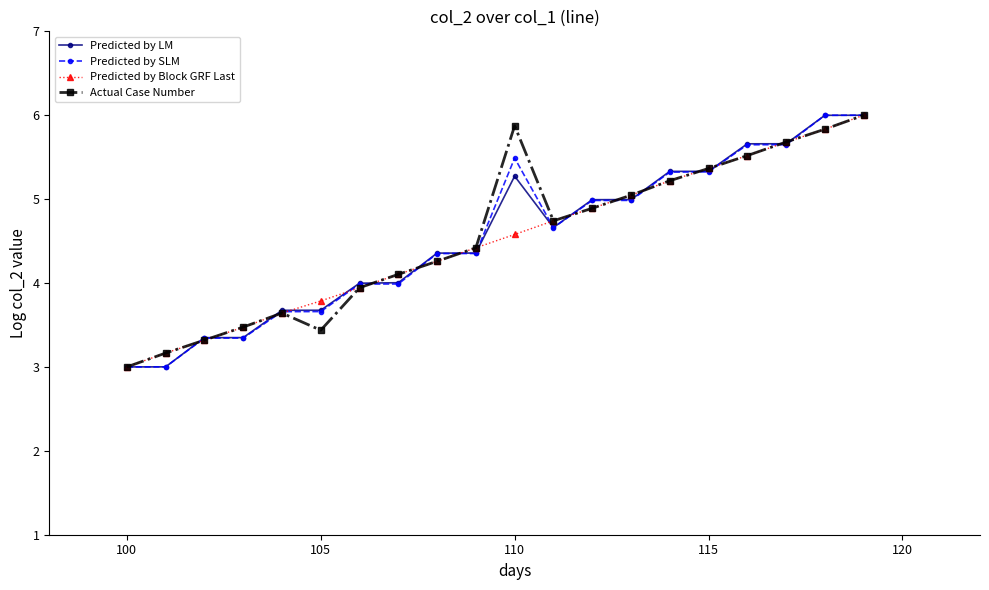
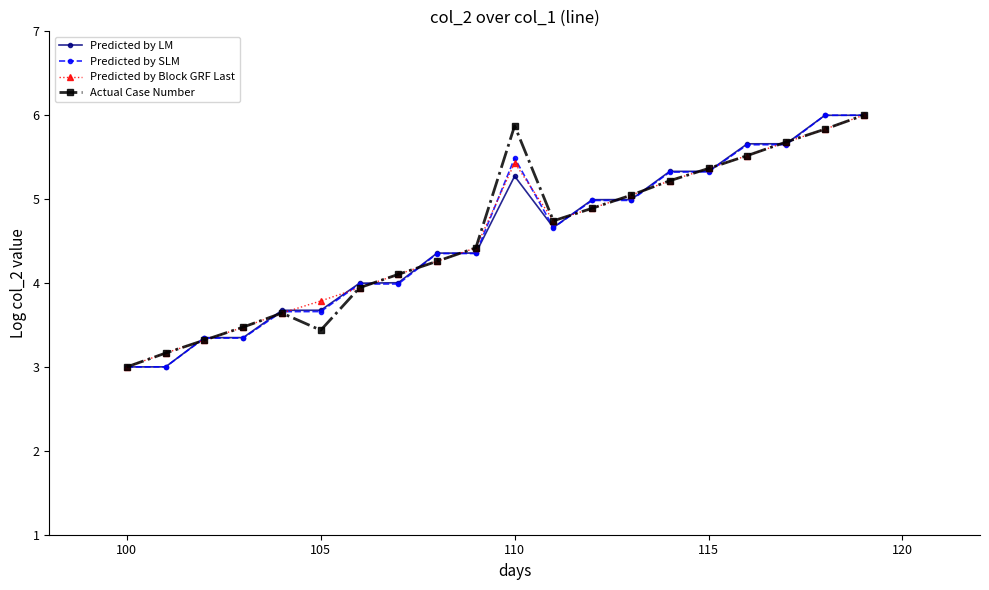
  {
    "Predicted by LM": {
      "110": 5.3
    },
    "Predicted by SLM": {
      "110": 5.5
    },
    "Predicted by Block GRF Last": {
      "105": 3.8,
-     "110": 4.6
+     "110": 5.4
    },
    "Actual Case Number": {
      "105": 3.4,
      "110": 5.9
    }
  }
